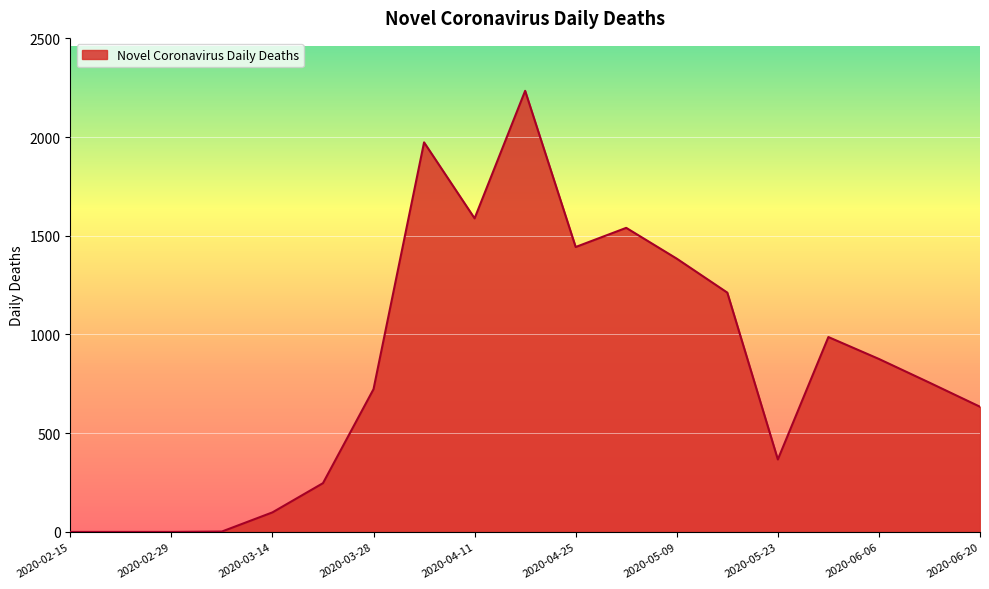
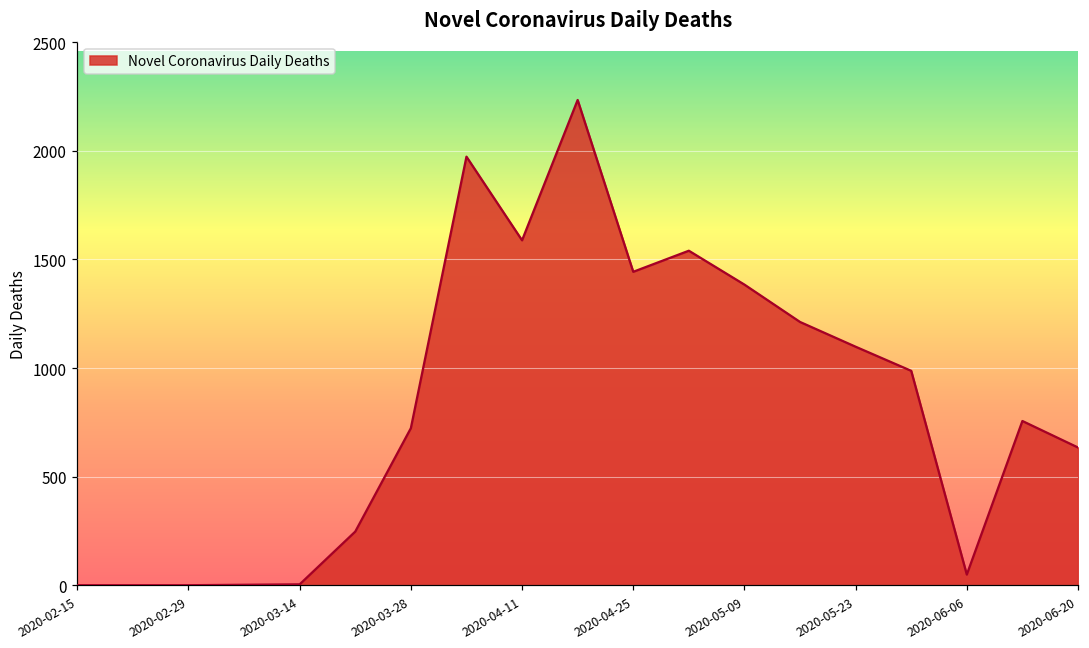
  {
    "2020-02-15": 0,
    "2020-02-29": 0,
-   "2020-03-14": 100,
+   "2020-03-14": 0,
    "2020-03-28": 720,
    "2020-04-11": 1590,
    "2020-04-25": 1440,
    "2020-05-09": 1380,
-   "2020-05-23": 370,
-   "2020-06-06": 880,
+   "2020-05-23": 1100,
+   "2020-06-06": 50,
    "2020-06-20": 630
  }
